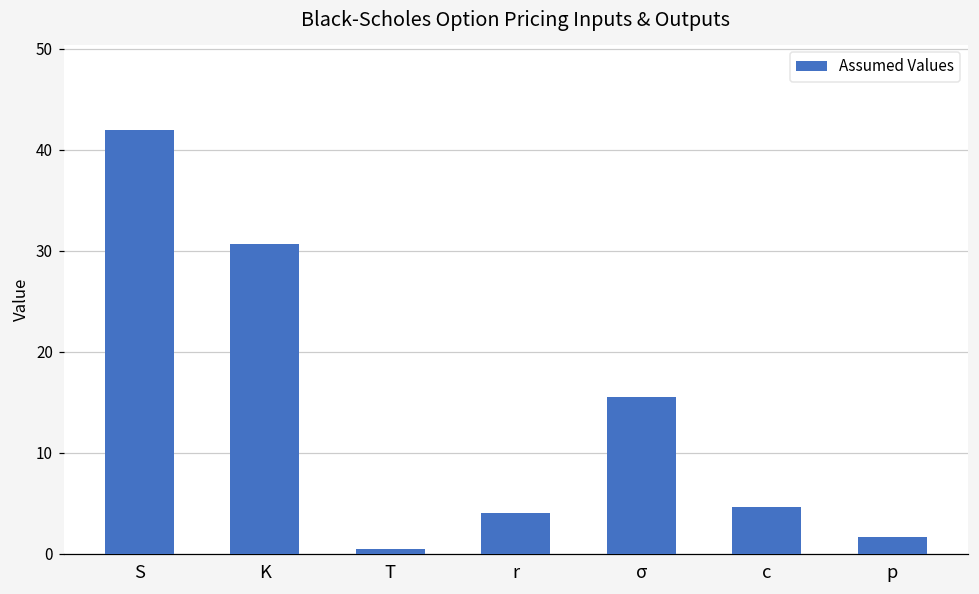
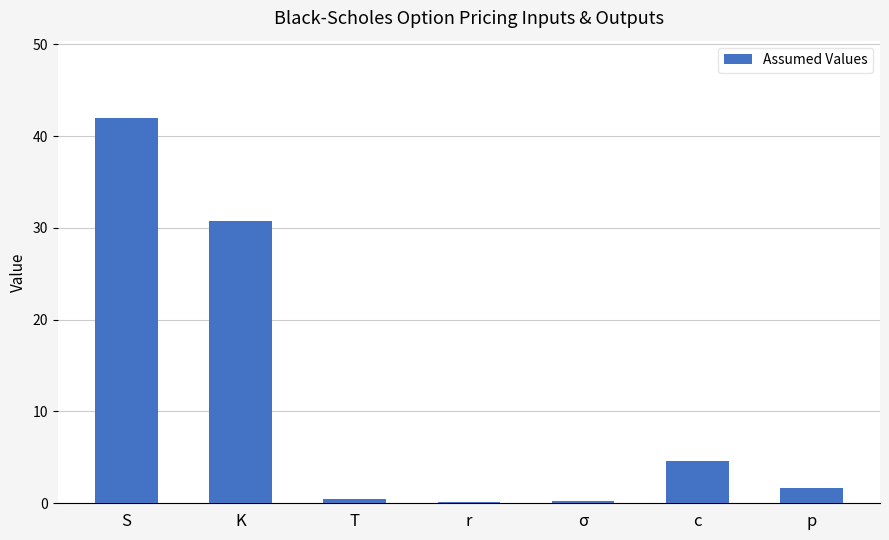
  {
    "S": 42,
    "K": 31,
    "T": 1,
-   "r": 4,
-   "σ": 16,
+   "r": 0,
+   "σ": 0,
    "c": 5,
    "p": 2
  }
